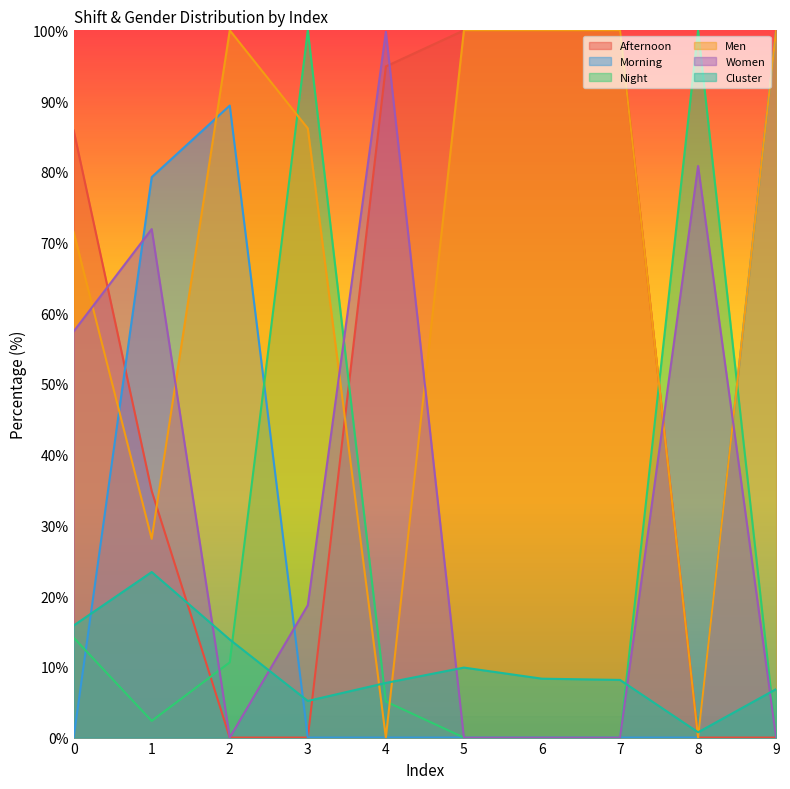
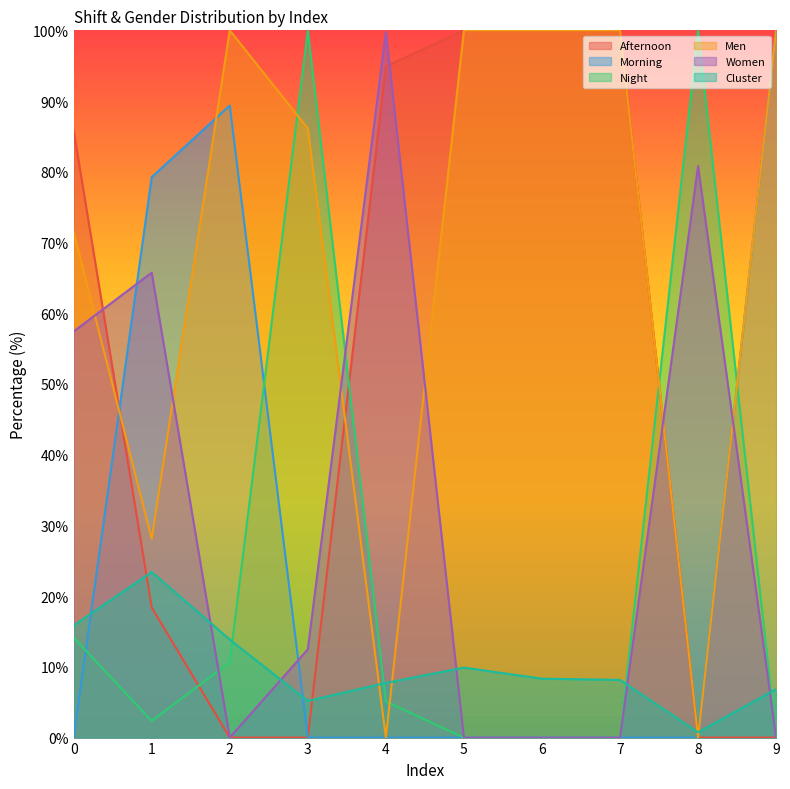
  {
    "Afternoon": {
      "0": "86%",
-     "1": "35%",
+     "1": "18%",
      "4": "95%"
    },
    "Men": {
      "0": "71%",
      "1": "28%",
      "2": "100%",
      "3": "86%"
    },
    "Women": {
      "0": "57%",
-     "1": "72%",
-     "3": "19%",
+     "1": "66%",
+     "3": "12%",
      "4": "100%",
      "8": "81%"
    }
  }
